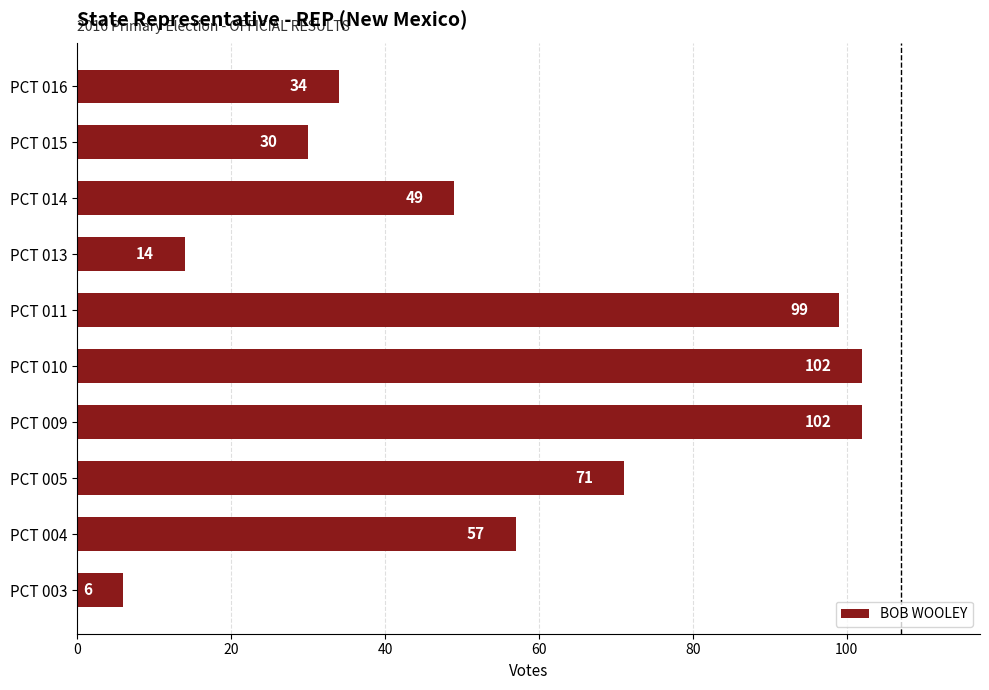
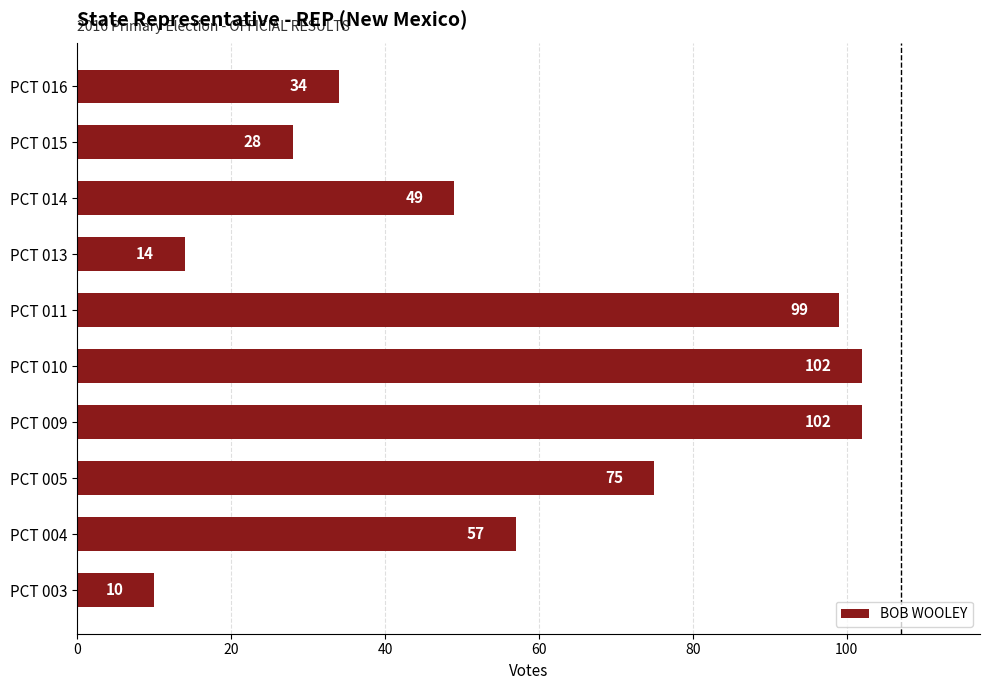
  {
    "PCT 016": 34,
-   "PCT 015": 30,
+   "PCT 015": 28,
    "PCT 014": 49,
    "PCT 013": 14,
    "PCT 011": 99,
    "PCT 010": 102,
    "PCT 009": 102,
-   "PCT 005": 71,
+   "PCT 005": 75,
    "PCT 004": 57,
-   "PCT 003": 6
+   "PCT 003": 10
  }
